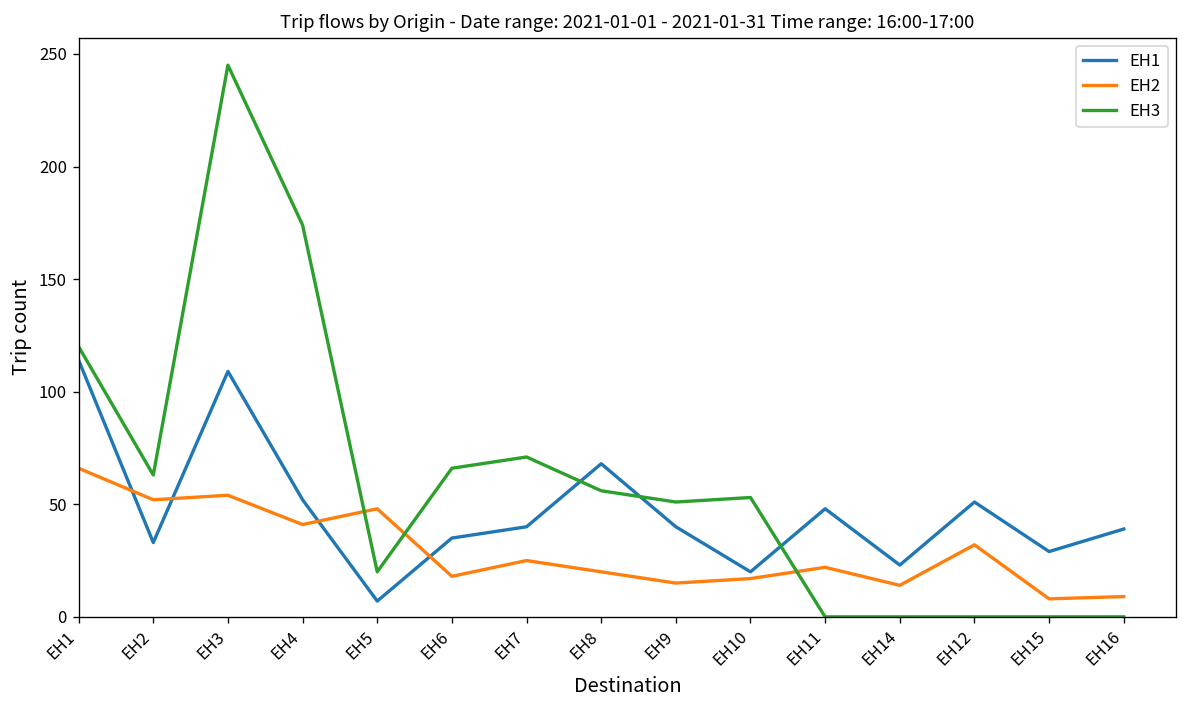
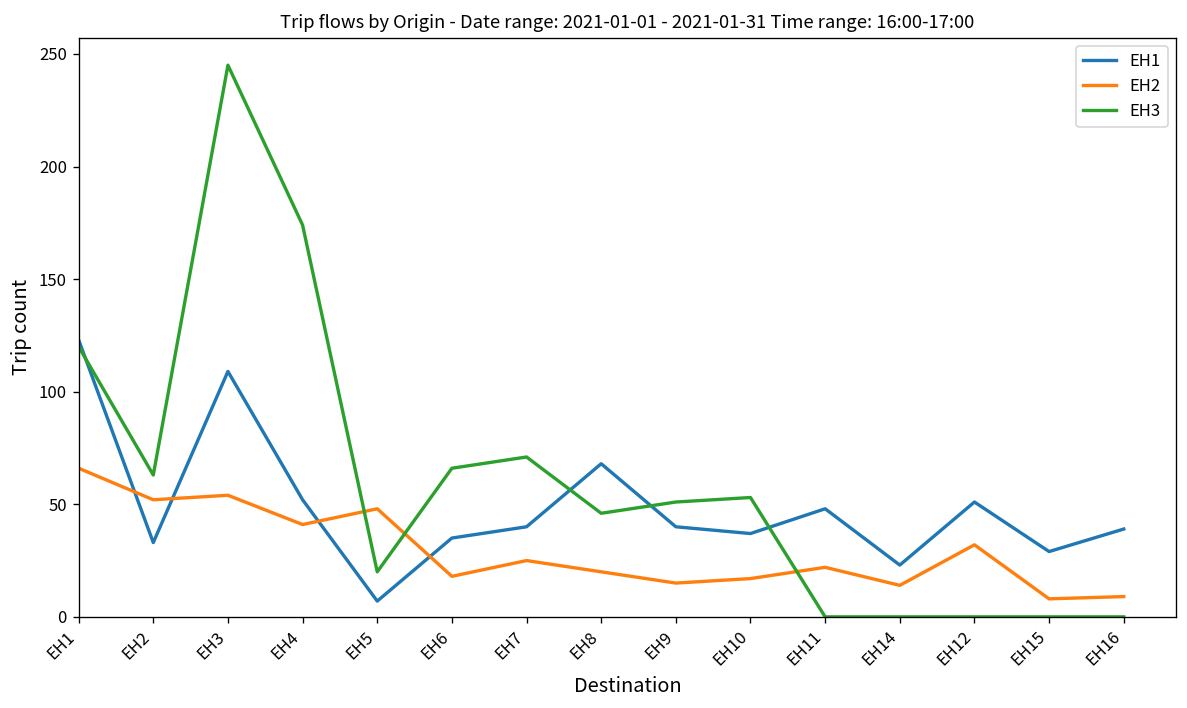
  {
    "EH1": {
-     "EH1": 114,
+     "EH1": 123,
      "EH2": 33,
      "EH3": 109,
      "EH4": 52,
      "EH5": 7,
      "EH6": 35,
      "EH7": 40,
      "EH8": 68,
      "EH9": 40,
-     "EH10": 20,
+     "EH10": 37,
      "EH11": 48,
      "EH14": 23,
      "EH12": 51,
      "EH15": 29,
      "EH16": 39
    },
    "EH2": {
      "EH1": 66,
      "EH2": 52,
      "EH3": 54,
      "EH4": 41,
      "EH5": 48,
      "EH6": 18,
      "EH7": 25,
      "EH8": 20,
      "EH9": 15,
      "EH10": 17,
      "EH11": 22,
      "EH14": 14,
      "EH12": 32,
      "EH15": 8,
      "EH16": 9
    },
    "EH3": {
      "EH1": 120,
      "EH2": 63,
      "EH3": 245,
      "EH4": 174,
      "EH5": 20,
      "EH6": 66,
      "EH7": 71,
-     "EH8": 56,
+     "EH8": 46,
      "EH9": 51,
      "EH10": 53,
      "EH11": 0,
      "EH14": 0,
      "EH12": 0,
      "EH15": 0,
      "EH16": 0
    }
  }
